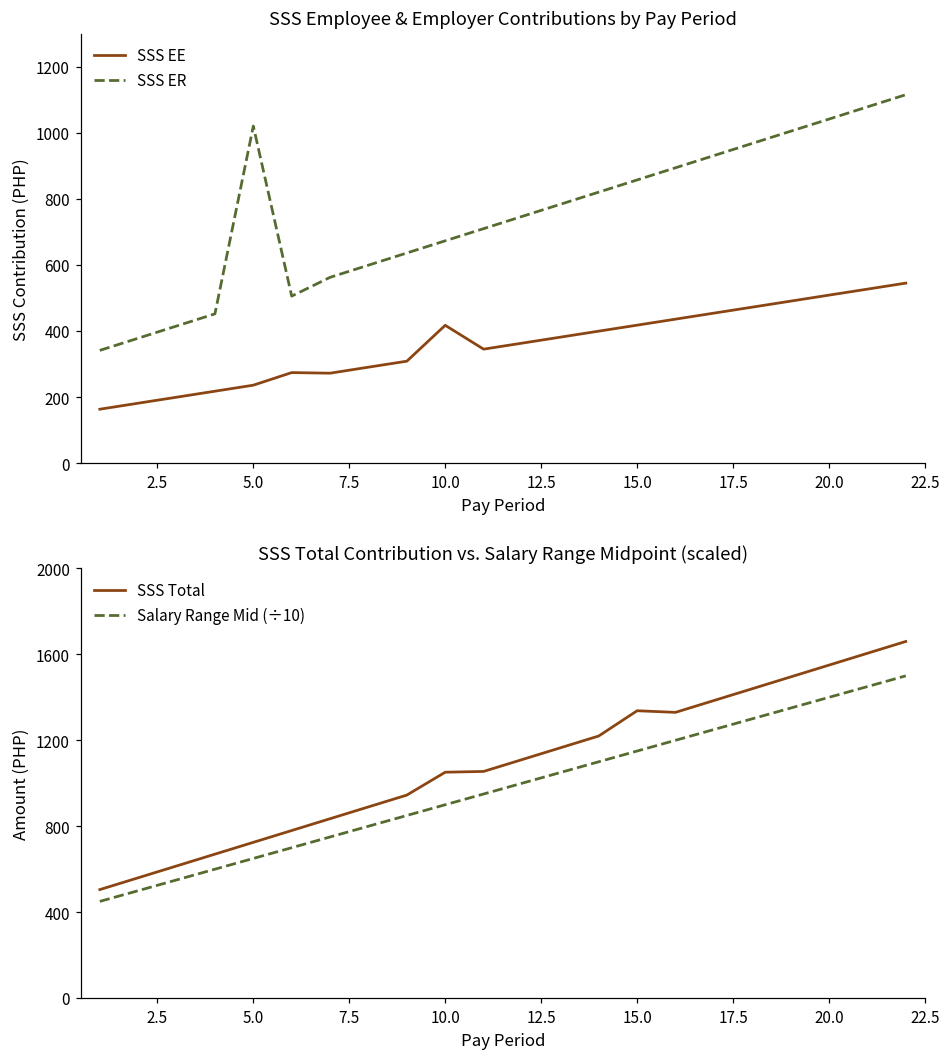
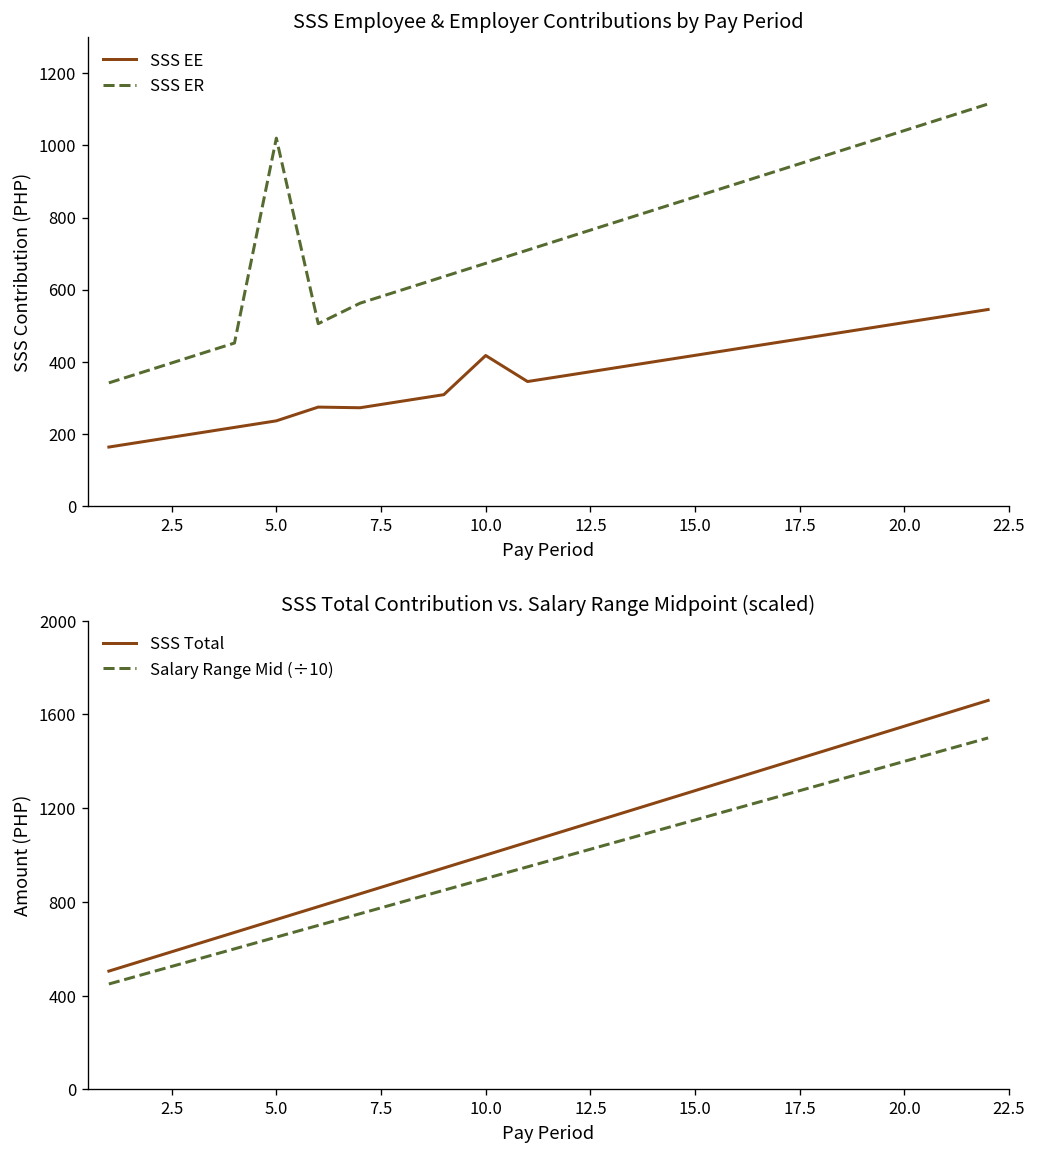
  {
    "SSS Employee & Employer Contributions by Pay Period": {
      "SSS EE": {
        "5.0": 240,
        "10.0": 420,
        "15.0": 420,
        "20.0": 510
      },
      "SSS ER": {
        "5.0": 1020,
        "10.0": 670,
        "15.0": 860,
        "20.0": 1040
      }
    },
    "SSS Total Contribution vs. Salary Range Midpoint (scaled)": {
      "SSS Total": {
        "5.0": 730,
-       "10.0": 1050,
-       "15.0": 1340,
+       "10.0": 1000,
+       "15.0": 1280,
        "20.0": 1550
      },
      "Salary Range Mid (÷10)": {
        "5.0": 650,
        "10.0": 900,
        "15.0": 1150,
        "20.0": 1400
      }
    }
  }
